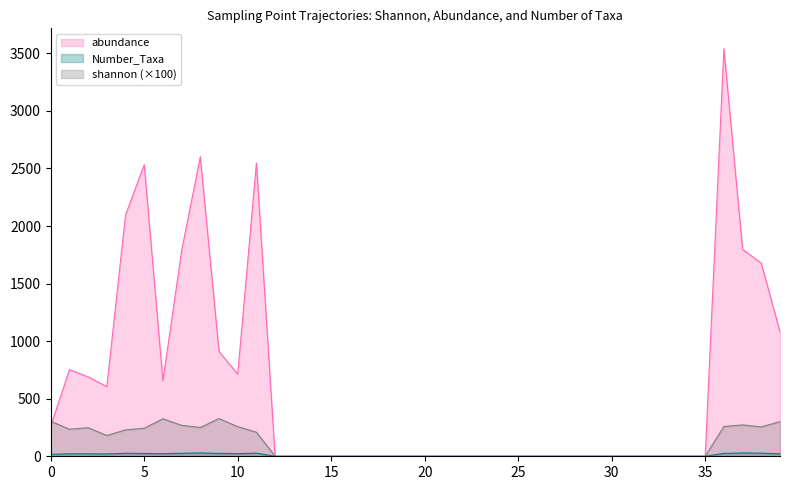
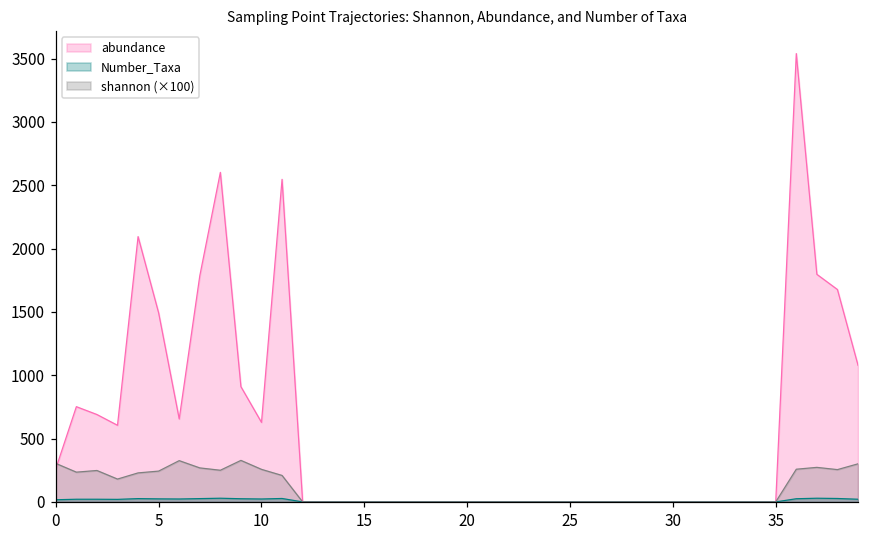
  {
    "abundance": {
      "0": 260,
-     "5": 2530,
-     "10": 710
+     "5": 1490,
+     "10": 630
    }
  }
